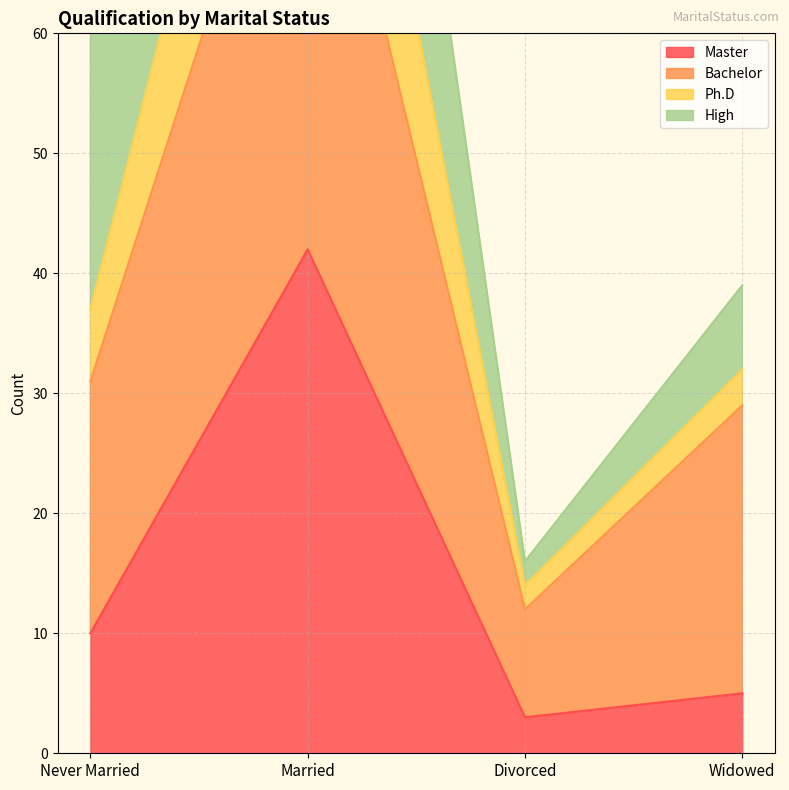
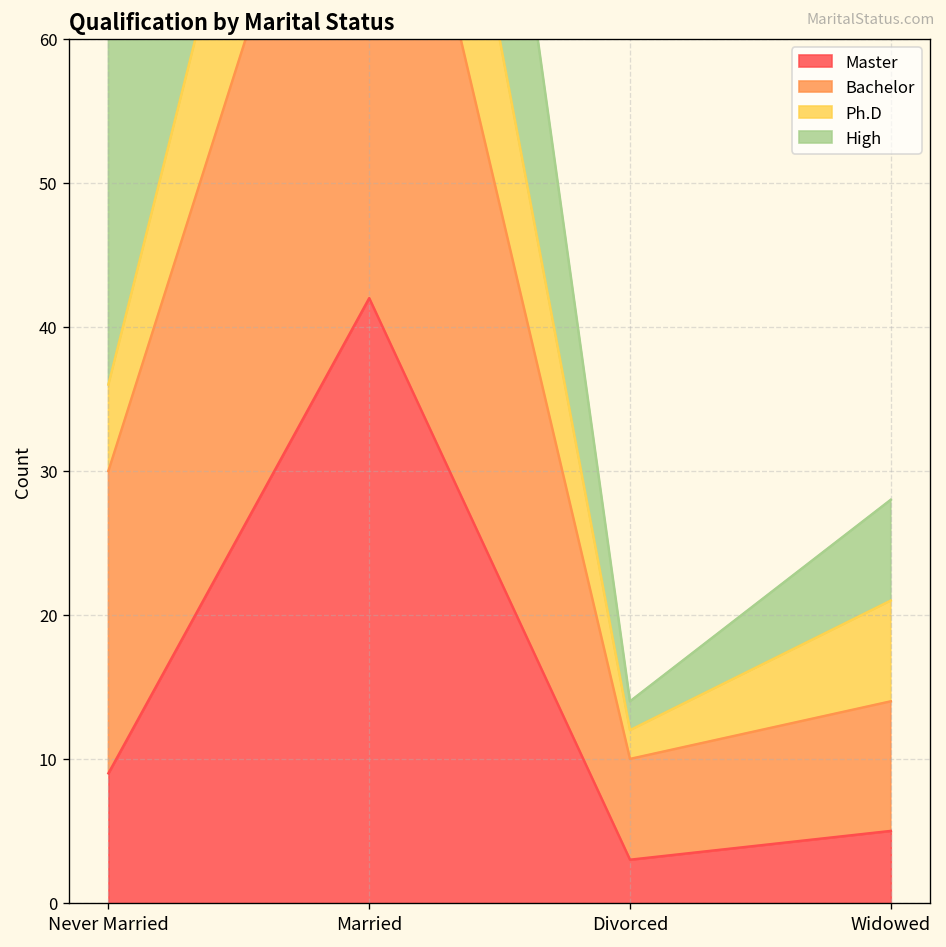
  {
    "Master": {
-     "Never Married": 10,
+     "Never Married": 9,
      "Married": 42,
      "Divorced": 3,
      "Widowed": 5
    },
    "Bachelor": {
      "Never Married": 21,
-     "Divorced": 9,
-     "Widowed": 24
+     "Divorced": 7,
+     "Widowed": 9
    },
    "Ph.D": {
      "Never Married": 6,
      "Divorced": 2,
-     "Widowed": 3
+     "Widowed": 7
    },
    "High": {
      "Divorced": 2,
      "Widowed": 7
    }
  }
